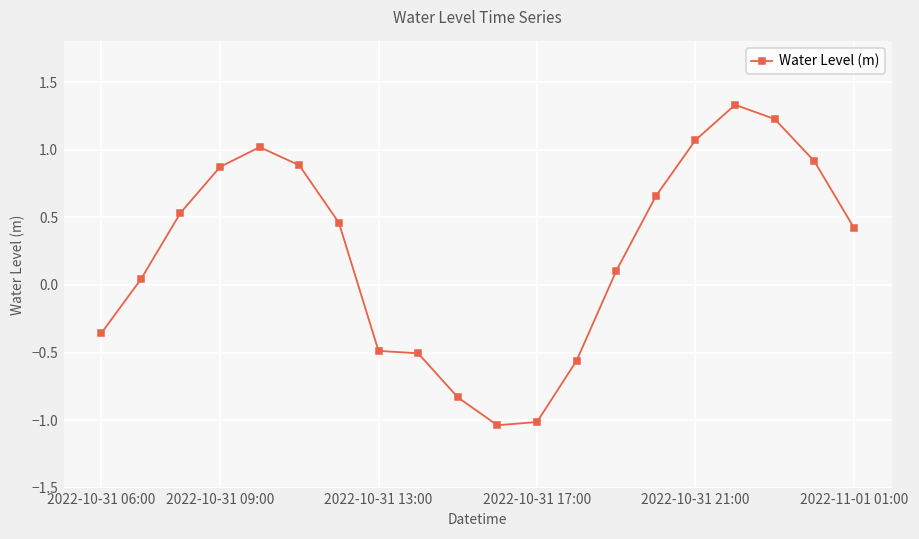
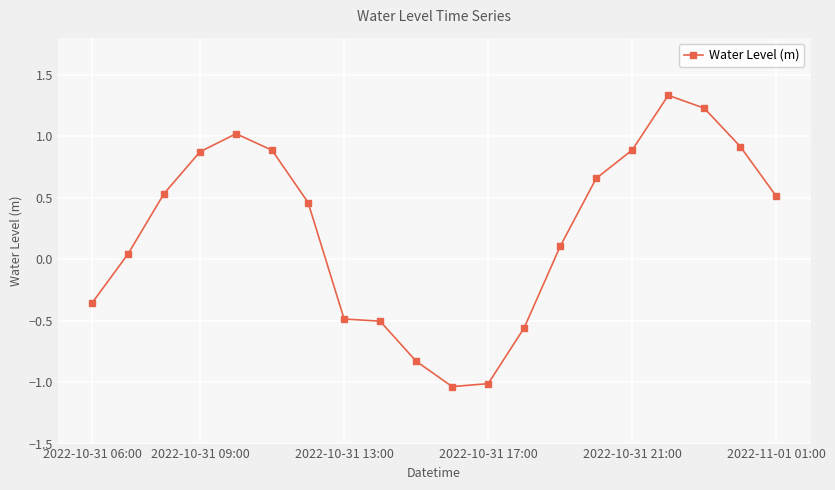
  {
    "2022-10-31 06:00": -0.36,
    "2022-10-31 09:00": 0.87,
    "2022-10-31 13:00": -0.49,
    "2022-10-31 17:00": -1.01,
-   "2022-10-31 21:00": 1.07,
-   "2022-11-01 01:00": 0.42
+   "2022-10-31 21:00": 0.89,
+   "2022-11-01 01:00": 0.51
  }
